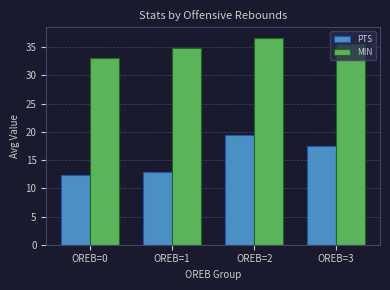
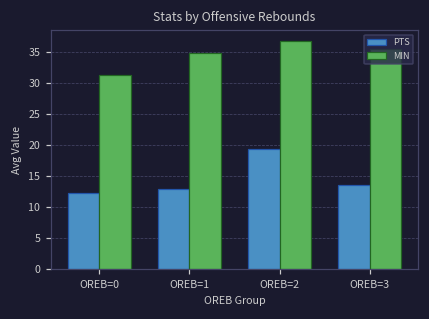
  {
    "PTS": {
      "OREB=0": 12,
      "OREB=1": 13,
      "OREB=2": 19,
-     "OREB=3": 18
+     "OREB=3": 14
    },
    "MIN": {
-     "OREB=0": 33,
+     "OREB=0": 31,
      "OREB=1": 35,
      "OREB=2": 37
    }
  }
